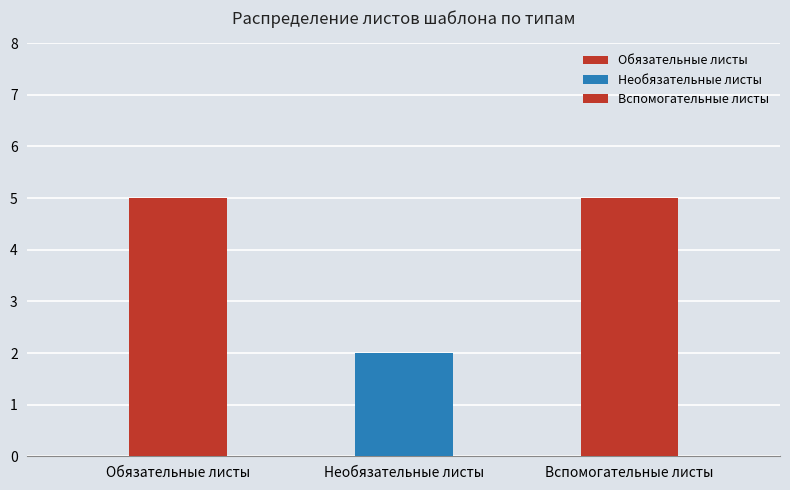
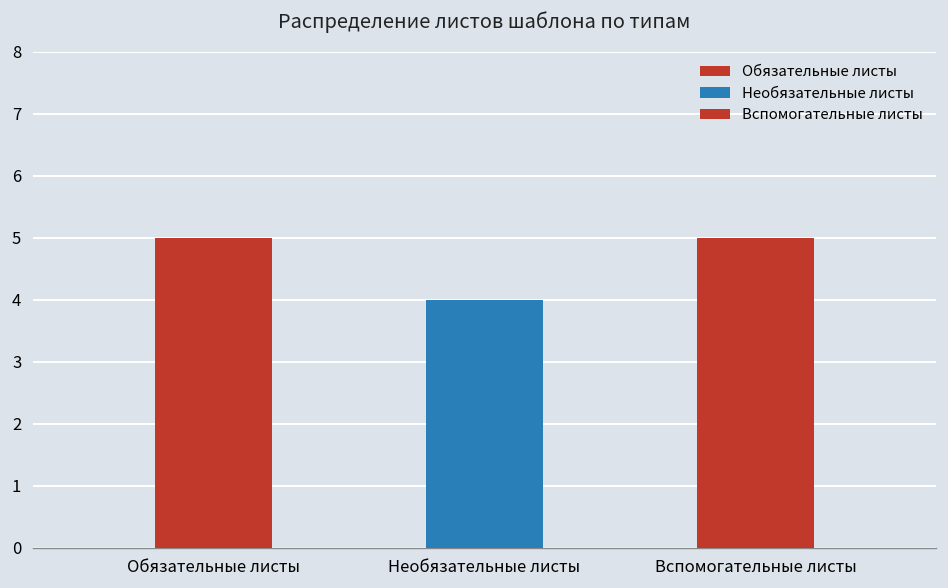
  {
    "Обязательные листы": 5,
-   "Необязательные листы": 2,
+   "Необязательные листы": 4,
    "Вспомогательные листы": 5
  }
